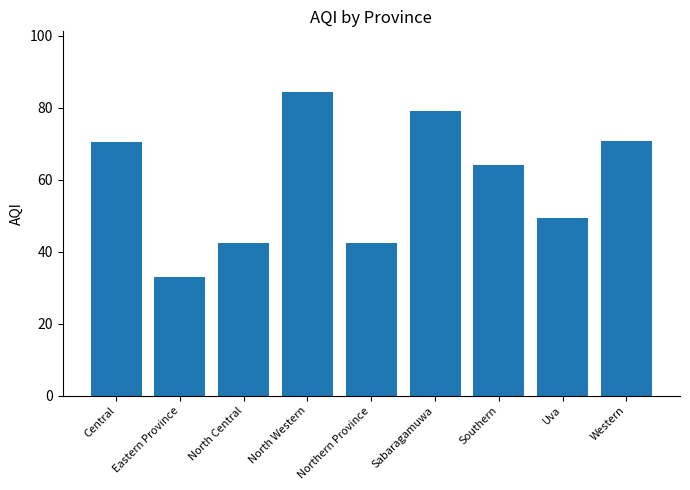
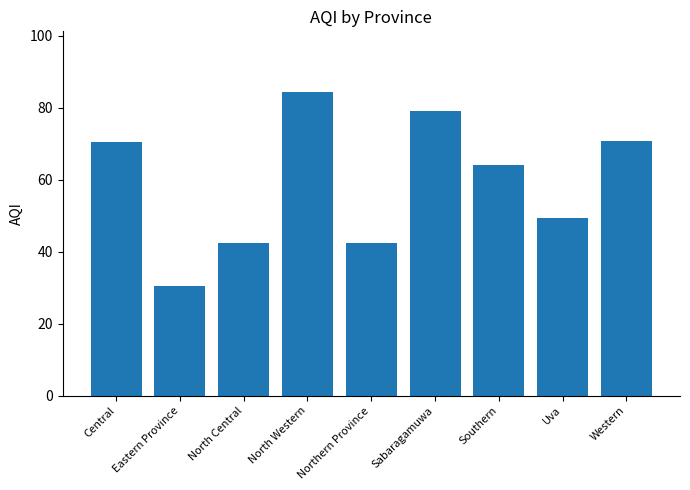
  {
    "Central": 70,
-   "Eastern Province": 33,
+   "Eastern Province": 31,
    "North Central": 43,
    "North Western": 84,
    "Northern Province": 43,
    "Sabaragamuwa": 79,
    "Southern": 64,
    "Uva": 49,
    "Western": 71
  }
